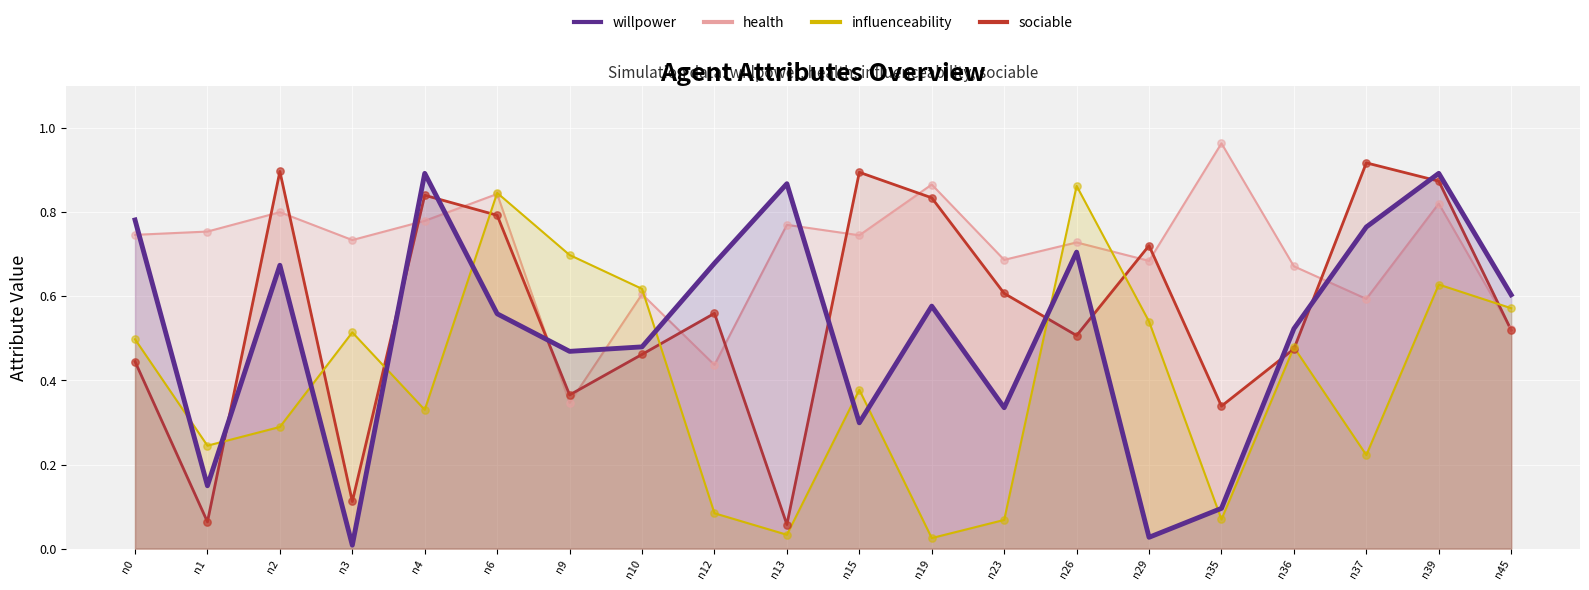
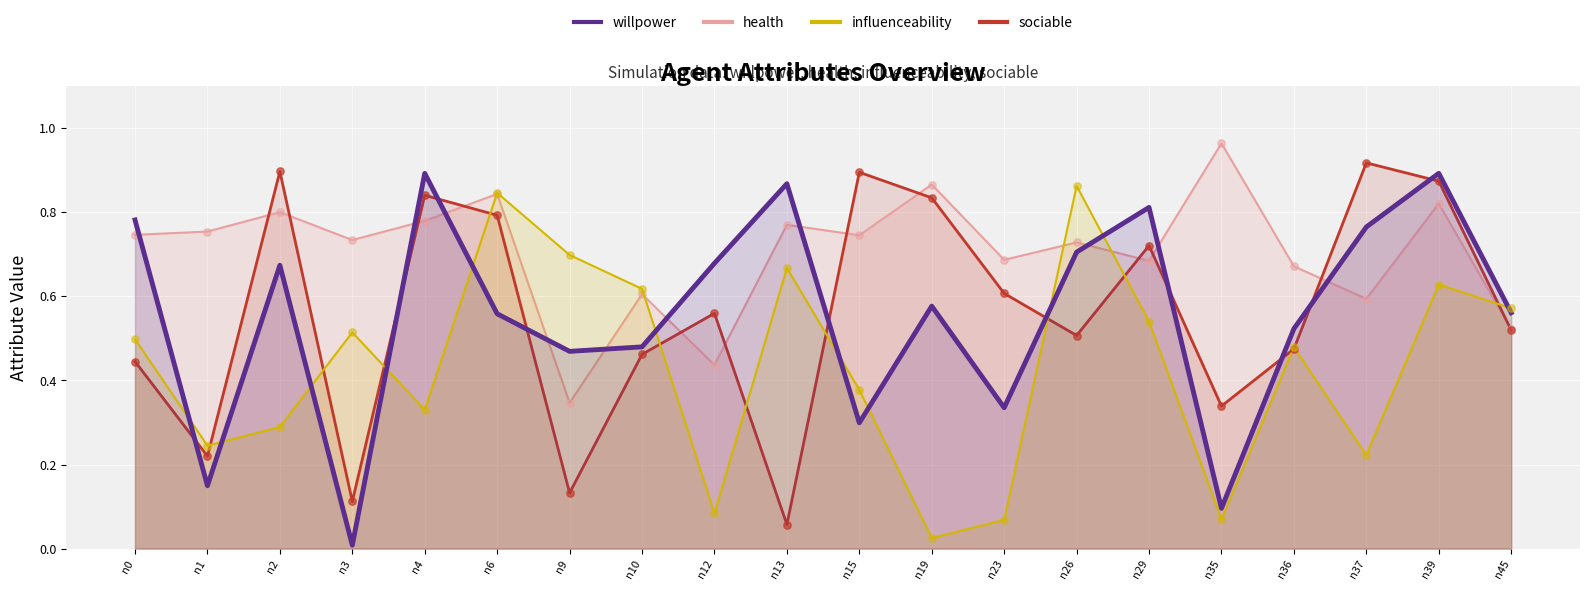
  {
    "willpower": {
      "n0": 0.78,
      "n1": 0.15,
      "n2": 0.67,
      "n3": 0.01,
      "n4": 0.89,
      "n6": 0.56,
      "n9": 0.47,
      "n10": 0.48,
      "n12": 0.68,
      "n13": 0.87,
      "n15": 0.30,
      "n19": 0.58,
      "n23": 0.34,
      "n26": 0.71,
-     "n29": 0.03,
+     "n29": 0.81,
      "n35": 0.10,
      "n36": 0.52,
      "n37": 0.77,
      "n39": 0.89,
-     "n45": 0.60
+     "n45": 0.56
    },
    "health": {
      "n0": 0.75,
      "n1": 0.75,
      "n2": 0.80,
      "n3": 0.73,
      "n4": 0.78,
      "n9": 0.35,
      "n10": 0.61,
      "n12": 0.44,
      "n13": 0.77,
      "n15": 0.75,
      "n19": 0.87,
      "n23": 0.69,
      "n26": 0.73,
      "n29": 0.68,
      "n35": 0.96,
      "n36": 0.67,
      "n37": 0.59,
      "n39": 0.82
    },
    "influenceability": {
      "n0": 0.50,
      "n1": 0.24,
      "n2": 0.29,
      "n3": 0.51,
      "n4": 0.33,
      "n9": 0.70,
      "n10": 0.62,
      "n12": 0.08,
-     "n13": 0.03,
+     "n13": 0.67,
      "n15": 0.38,
      "n19": 0.03,
      "n23": 0.07,
      "n26": 0.86,
      "n29": 0.54,
      "n35": 0.07,
      "n37": 0.22,
      "n39": 0.63,
      "n45": 0.57
    },
    "sociable": {
      "n0": 0.45,
-     "n1": 0.06,
+     "n1": 0.22,
      "n2": 0.90,
      "n3": 0.11,
      "n4": 0.84,
      "n6": 0.79,
-     "n9": 0.37,
+     "n9": 0.13,
      "n10": 0.46,
      "n12": 0.56,
      "n13": 0.06,
      "n15": 0.90,
      "n19": 0.83,
      "n23": 0.61,
      "n26": 0.51,
      "n29": 0.72,
      "n35": 0.34,
      "n37": 0.92,
      "n39": 0.87
    }
  }
